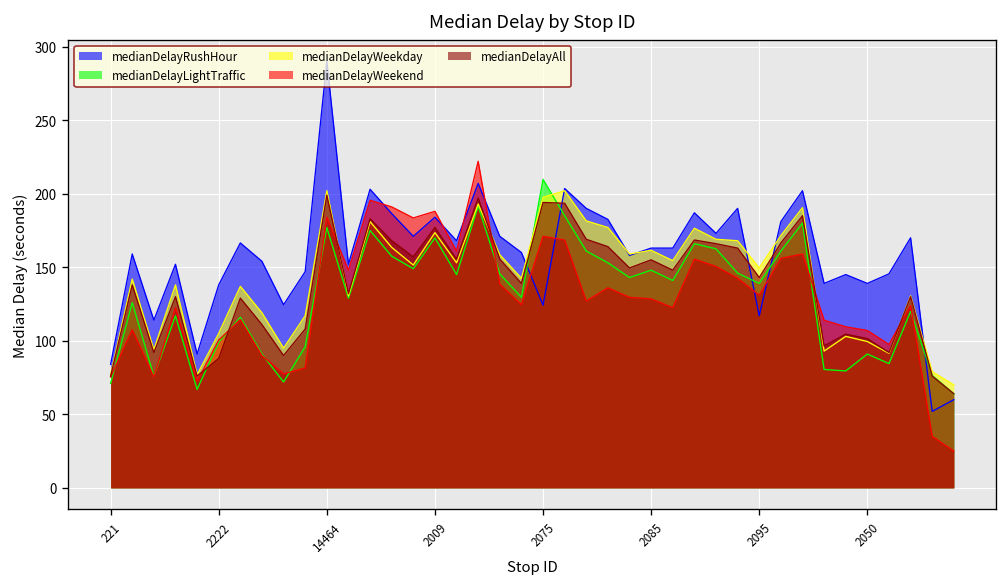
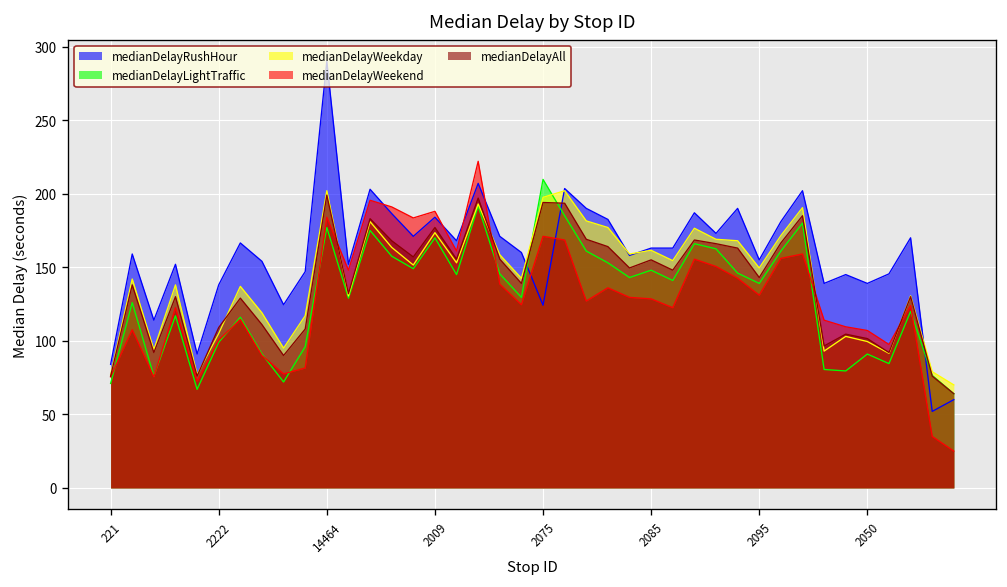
  {
    "medianDelayRushHour": {
      "221": 84,
      "2222": 138,
      "2009": 184,
      "2075": 124,
-     "2095": 117,
+     "2095": 155,
      "2050": 139
    },
    "medianDelayLightTraffic": {
      "221": 71,
      "14464": 177,
      "2009": 170,
      "2075": 210,
      "2085": 148,
      "2095": 139,
      "2050": 91
    },
    "medianDelayWeekday": {
      "2222": 105,
      "14464": 202,
      "2009": 174,
      "2075": 198,
      "2095": 150
    },
    "medianDelayWeekend": {
      "14464": 184,
      "2009": 188,
      "2075": 171,
      "2085": 129,
      "2095": 131,
      "2050": 107
    },
    "medianDelayAll": {
-     "2222": 88,
+     "2222": 109,
      "14464": 199,
      "2009": 177,
      "2075": 194,
      "2085": 155,
      "2095": 143
    }
  }
